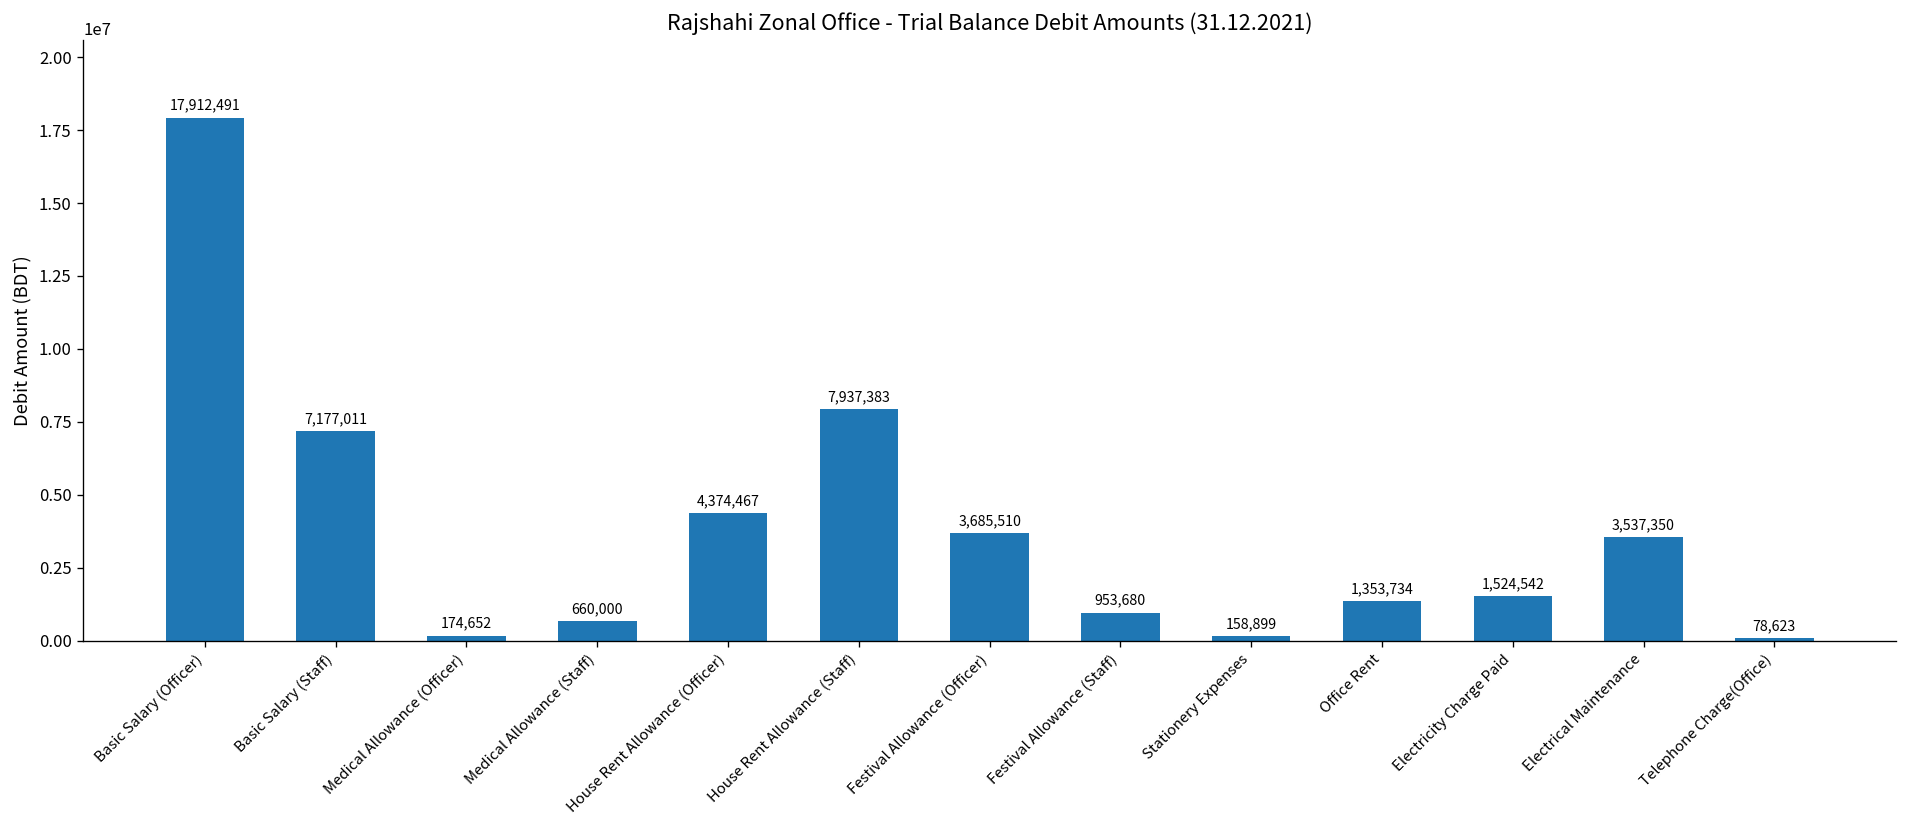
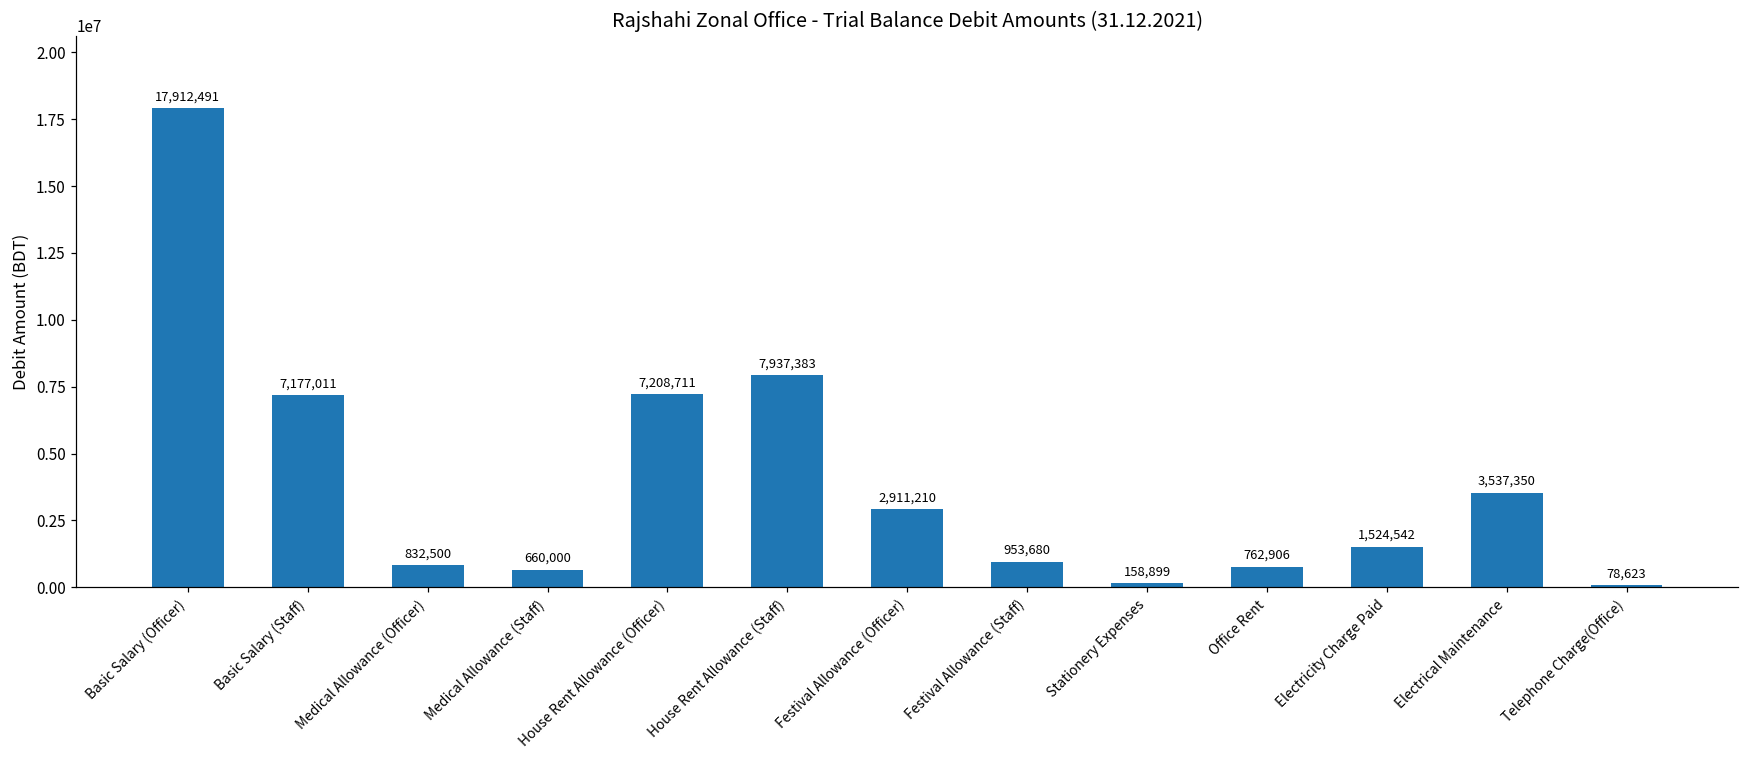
  {
    "Basic Salary (Officer)": "17,912,491",
    "Basic Salary (Staff)": "7,177,011",
-   "Medical Allowance (Officer)": "174,652",
+   "Medical Allowance (Officer)": "832,500",
    "Medical Allowance (Staff)": "660,000",
-   "House Rent Allowance (Officer)": "4,374,467",
+   "House Rent Allowance (Officer)": "7,208,711",
    "House Rent Allowance (Staff)": "7,937,383",
-   "Festival Allowance (Officer)": "3,685,510",
+   "Festival Allowance (Officer)": "2,911,210",
    "Festival Allowance (Staff)": "953,680",
    "Stationery Expenses": "158,899",
-   "Office Rent": "1,353,734",
+   "Office Rent": "762,906",
    "Electricity Charge Paid": "1,524,542",
    "Electrical Maintenance": "3,537,350",
    "Telephone Charge(Office)": "78,623"
  }
